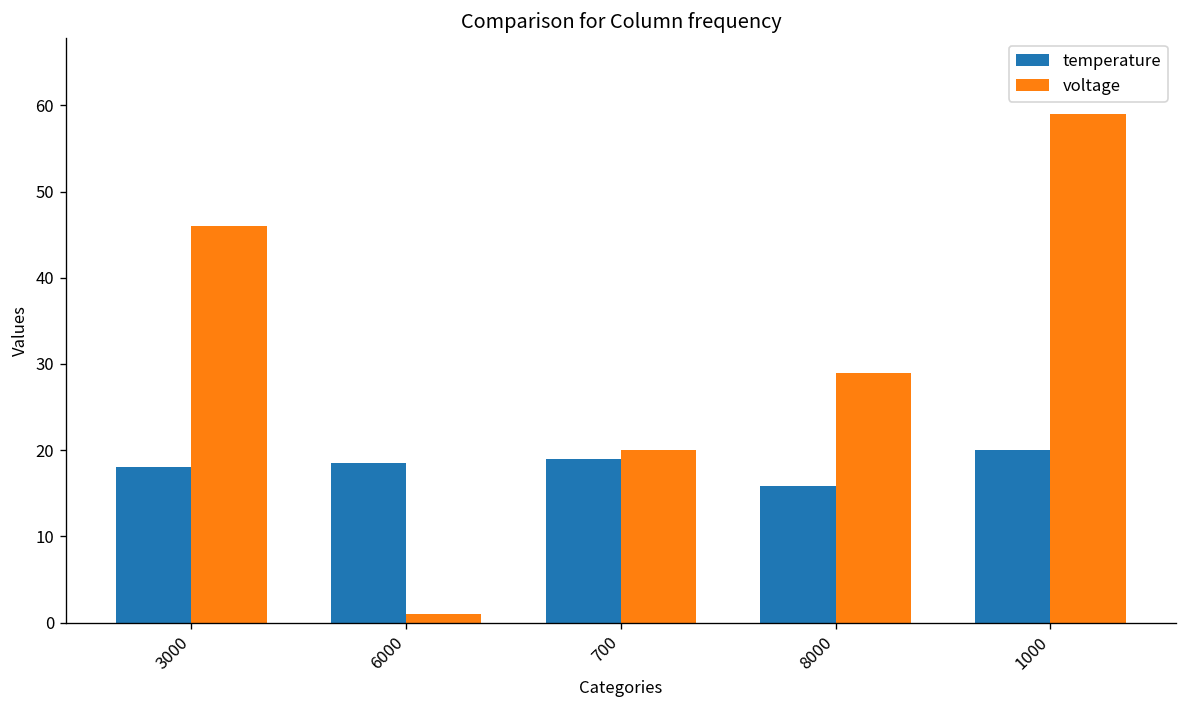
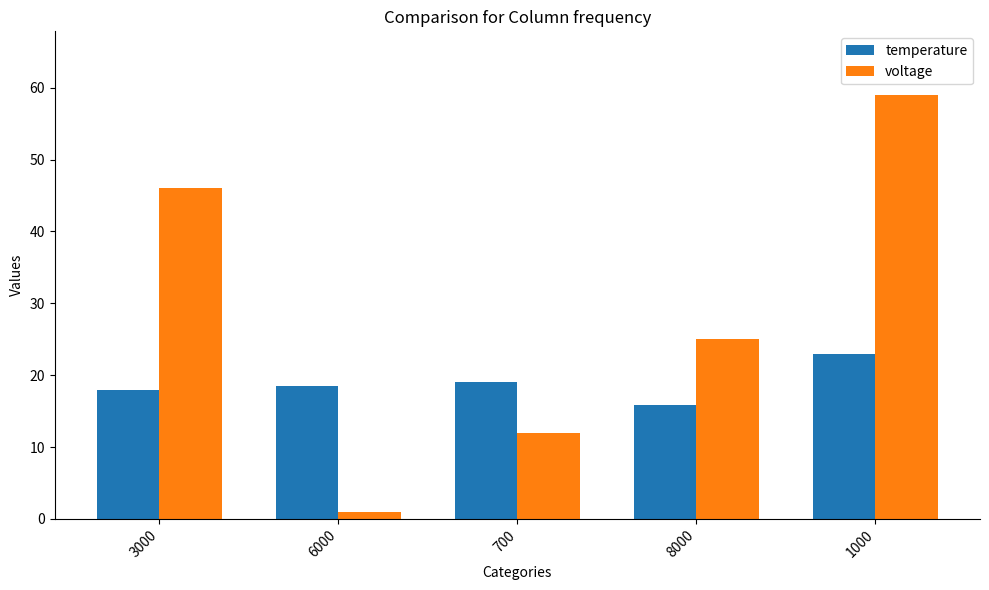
  {
    "temperature": {
      "3000": 18,
      "6000": 19,
      "700": 19,
      "8000": 16,
-     "1000": 20
+     "1000": 23
    },
    "voltage": {
      "3000": 46,
      "6000": 1,
-     "700": 20,
-     "8000": 29,
+     "700": 12,
+     "8000": 25,
      "1000": 59
    }
  }
